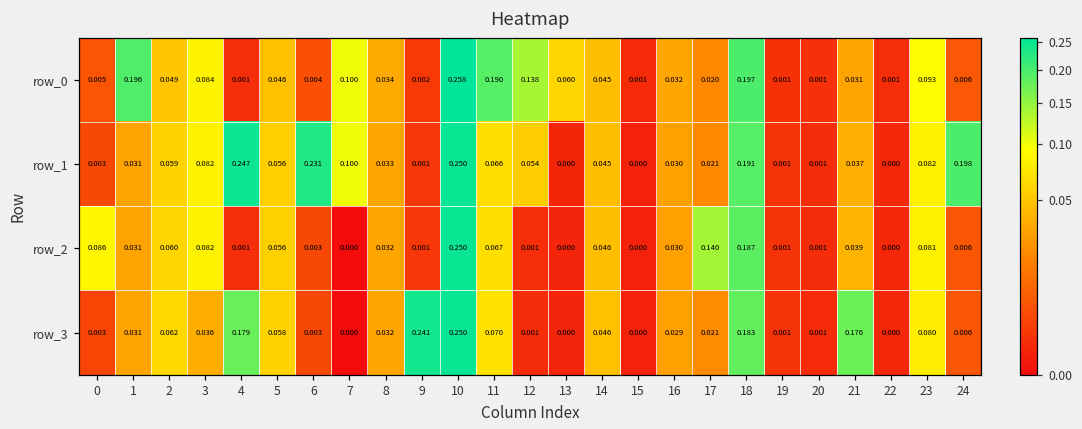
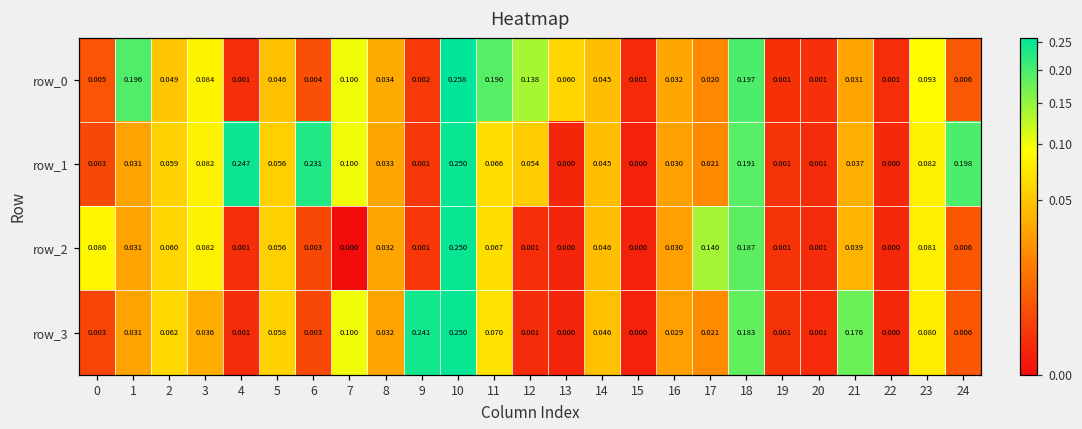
  {
    "row_0": {
      "0": 0.005,
      "1": 0.196,
      "2": 0.049,
      "3": 0.084,
      "4": 0.001,
      "5": 0.046,
      "6": 0.004,
      "7": 0.100,
      "8": 0.034,
      "9": 0.002,
      "10": 0.258,
      "11": 0.190,
      "12": 0.138,
      "13": 0.060,
      "14": 0.045,
      "15": 0.001,
      "16": 0.032,
      "17": 0.020,
      "18": 0.197,
      "19": 0.001,
      "20": 0.001,
      "21": 0.031,
      "22": 0.001,
      "23": 0.093,
      "24": 0.006
    },
    "row_1": {
      "0": 0.003,
      "1": 0.031,
      "2": 0.059,
      "3": 0.082,
      "4": 0.247,
      "5": 0.056,
      "6": 0.231,
      "7": 0.100,
      "8": 0.033,
      "9": 0.001,
      "10": 0.250,
      "11": 0.066,
      "12": 0.054,
      "13": 0.000,
      "14": 0.045,
      "15": 0.000,
      "16": 0.030,
      "17": 0.021,
      "18": 0.191,
      "19": 0.001,
      "20": 0.001,
      "21": 0.037,
      "22": 0.000,
      "23": 0.082,
      "24": 0.198
    },
    "row_2": {
      "0": 0.086,
      "1": 0.031,
      "2": 0.060,
      "3": 0.082,
      "4": 0.001,
      "5": 0.056,
      "6": 0.003,
      "7": 0.000,
      "8": 0.032,
      "9": 0.001,
      "10": 0.250,
      "11": 0.067,
      "12": 0.001,
      "13": 0.000,
      "14": 0.046,
      "15": 0.000,
      "16": 0.030,
      "17": 0.140,
      "18": 0.187,
      "19": 0.001,
      "20": 0.001,
      "21": 0.039,
      "22": 0.000,
      "23": 0.081,
      "24": 0.006
    },
    "row_3": {
      "0": 0.003,
      "1": 0.031,
      "2": 0.062,
      "3": 0.036,
-     "4": 0.179,
+     "4": 0.001,
      "5": 0.058,
      "6": 0.003,
-     "7": 0.000,
+     "7": 0.100,
      "8": 0.032,
      "9": 0.241,
      "10": 0.250,
      "11": 0.070,
      "12": 0.001,
      "13": 0.000,
      "14": 0.046,
      "15": 0.000,
      "16": 0.029,
      "17": 0.021,
      "18": 0.183,
      "19": 0.001,
      "20": 0.001,
      "21": 0.176,
      "22": 0.000,
      "23": 0.080,
      "24": 0.006
    }
  }
